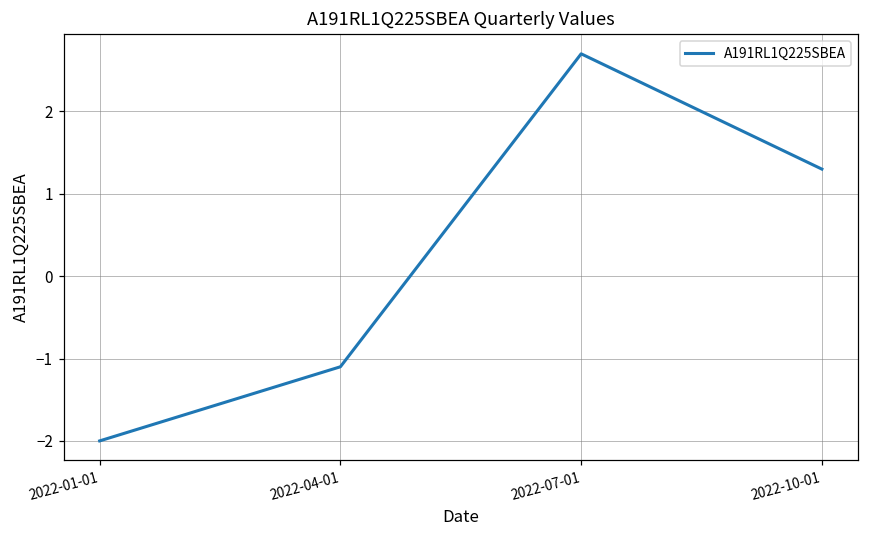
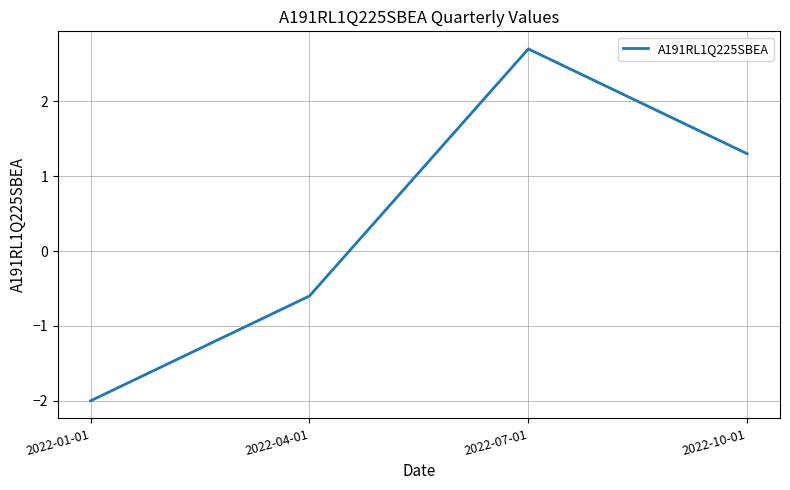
  {
    "2022-01-01": -2.0,
-   "2022-04-01": -1.1,
+   "2022-04-01": -0.6,
    "2022-07-01": 2.7,
    "2022-10-01": 1.3
  }
